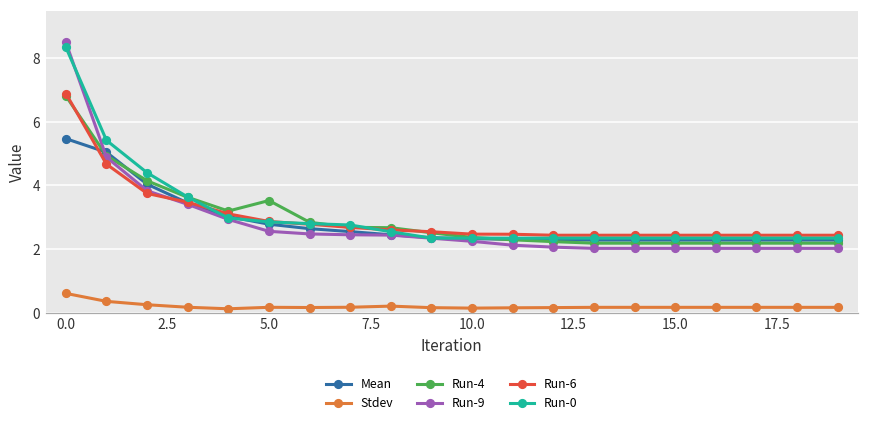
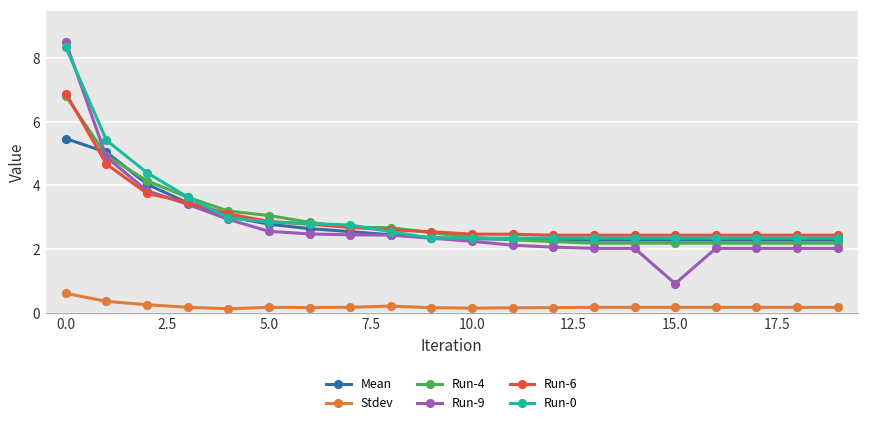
  {
    "Mean": {
      "0.0": 5.5
    },
    "Run-4": {
-     "5.0": 3.5,
+     "5.0": 3.1,
      "15.0": 2.2
    },
    "Run-9": {
      "0.0": 8.5,
      "5.0": 2.6,
-     "15.0": 2.0
+     "15.0": 0.9
    },
    "Run-0": {
      "0.0": 8.3
    }
  }
